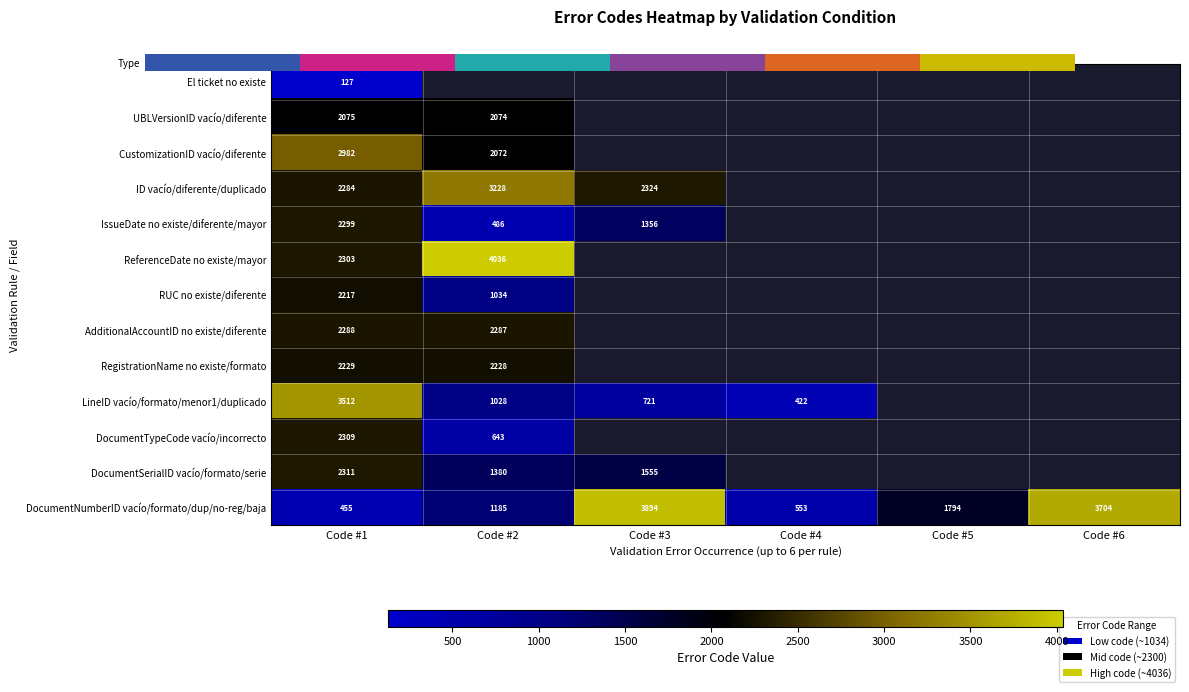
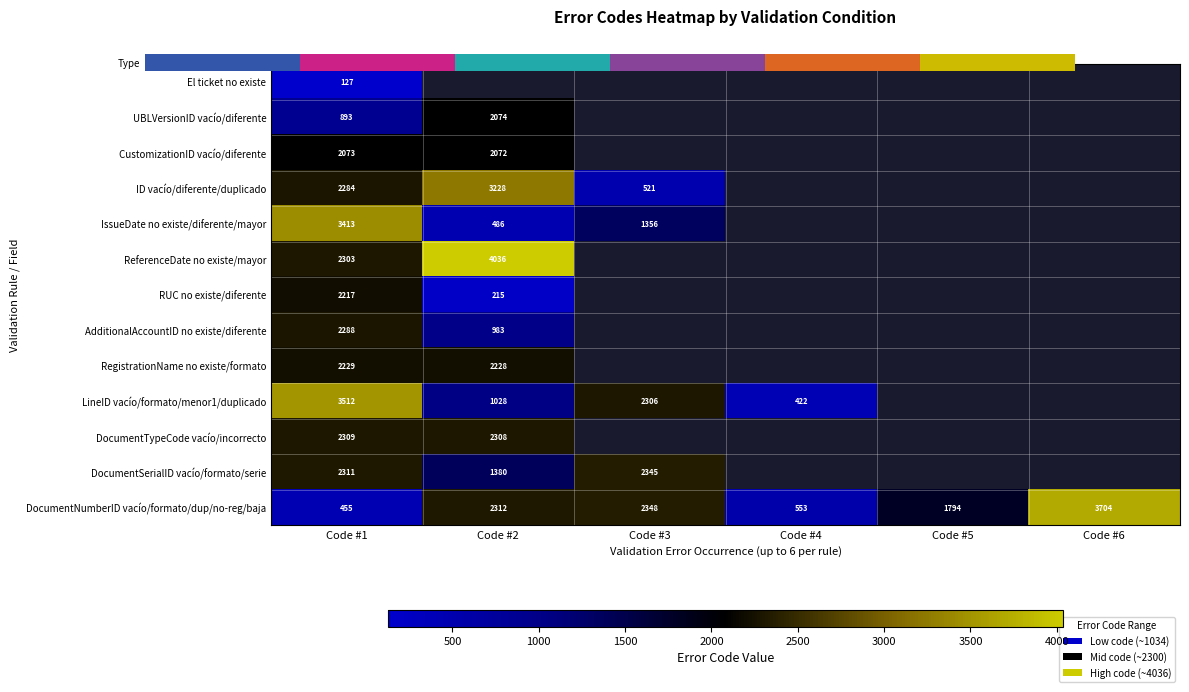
  {
    "Error Codes Heatmap by Validation Condition": {
      "El ticket no existe": {
        "Code #1": 127
      },
      "UBLVersionID vacío/diferente": {
-       "Code #1": 2075,
+       "Code #1": 893,
        "Code #2": 2074
      },
      "CustomizationID vacío/diferente": {
-       "Code #1": 2982,
+       "Code #1": 2073,
        "Code #2": 2072
      },
      "ID vacío/diferente/duplicado": {
        "Code #1": 2284,
        "Code #2": 3228,
-       "Code #3": 2324
+       "Code #3": 521
      },
      "IssueDate no existe/diferente/mayor": {
-       "Code #1": 2299,
+       "Code #1": 3413,
        "Code #2": 486,
        "Code #3": 1356
      },
      "ReferenceDate no existe/mayor": {
        "Code #1": 2303,
        "Code #2": 4036
      },
      "RUC no existe/diferente": {
        "Code #1": 2217,
-       "Code #2": 1034
+       "Code #2": 215
      },
      "AdditionalAccountID no existe/diferente": {
        "Code #1": 2288,
-       "Code #2": 2287
+       "Code #2": 983
      },
      "RegistrationName no existe/formato": {
        "Code #1": 2229,
        "Code #2": 2228
      },
      "LineID vacío/formato/menor1/duplicado": {
        "Code #1": 3512,
        "Code #2": 1028,
-       "Code #3": 721,
+       "Code #3": 2306,
        "Code #4": 422
      },
      "DocumentTypeCode vacío/incorrecto": {
        "Code #1": 2309,
-       "Code #2": 643
+       "Code #2": 2308
      },
      "DocumentSerialID vacío/formato/serie": {
        "Code #1": 2311,
        "Code #2": 1380,
-       "Code #3": 1555
+       "Code #3": 2345
      },
      "DocumentNumberID vacío/formato/dup/no-reg/baja": {
        "Code #1": 455,
-       "Code #2": 1185,
-       "Code #3": 3894,
+       "Code #2": 2312,
+       "Code #3": 2348,
        "Code #4": 553,
        "Code #5": 1794,
        "Code #6": 3704
      }
    }
  }
